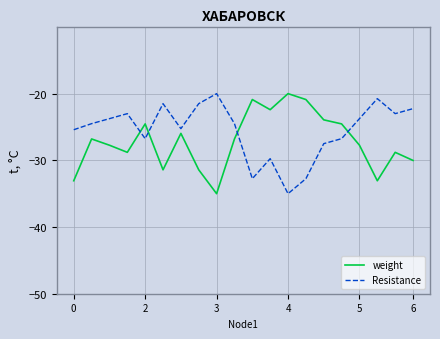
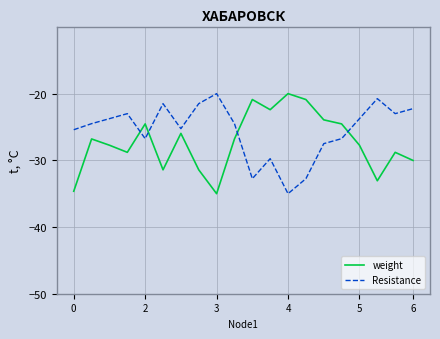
  {
    "weight": {
-     "0": -33,
+     "0": -35,
      "4": -20
    },
    "Resistance": {
      "0": -25,
      "4": -35
    }
  }
